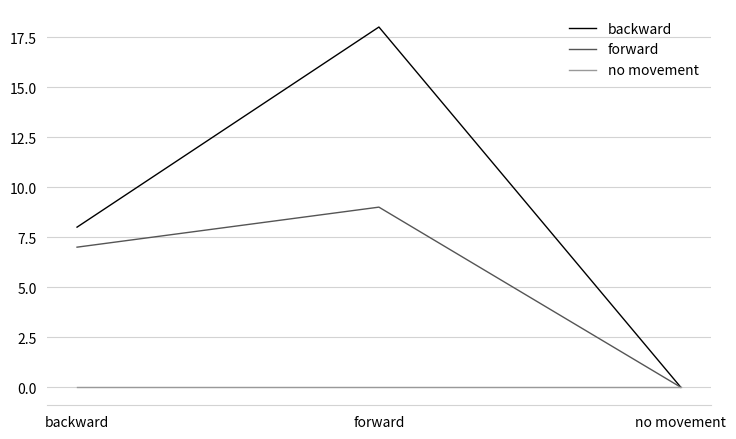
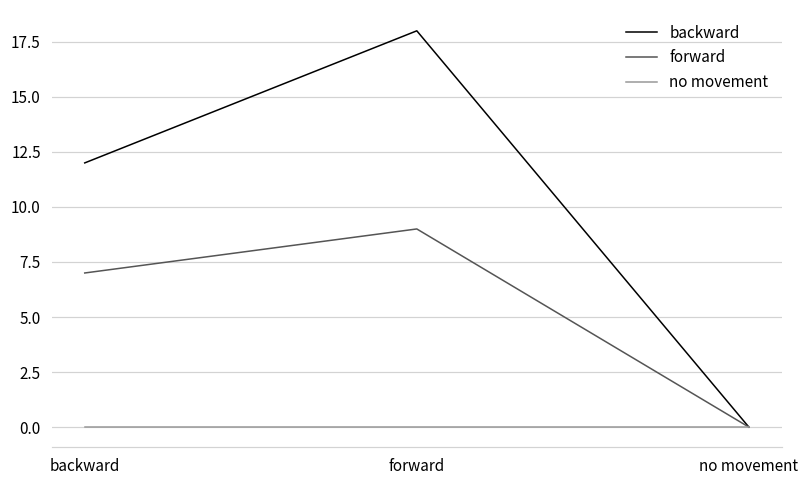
  {
    "backward": {
-     "backward": 8,
+     "backward": 12,
      "forward": 18
    },
    "forward": {
      "backward": 7,
      "forward": 9
    },
    "no movement": {
      "backward": 0,
      "forward": 0
    }
  }
